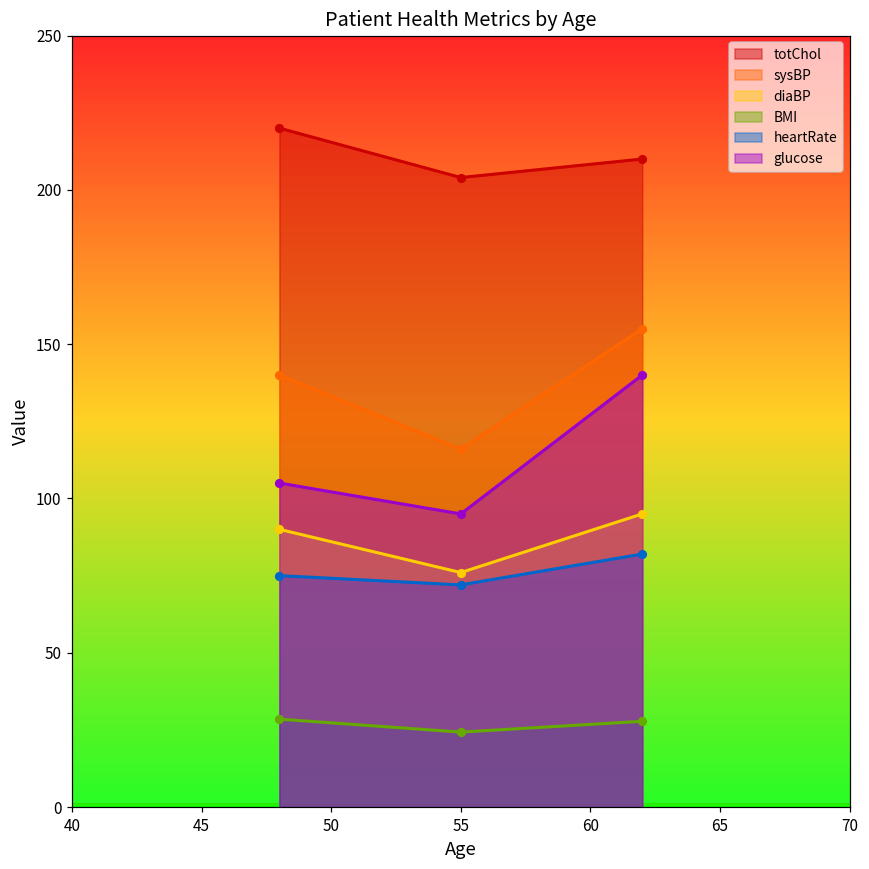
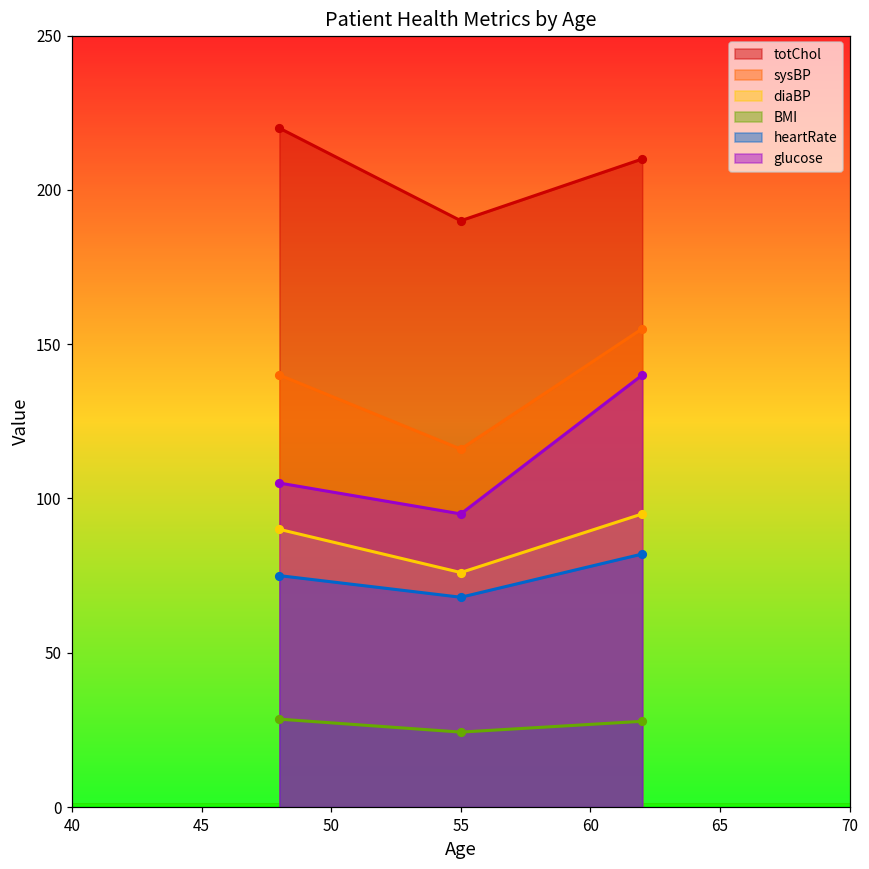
  {
    "totChol": {
-     "55": 204
+     "55": 190
    },
    "sysBP": {
      "55": 116
    },
    "diaBP": {
      "55": 76
    },
    "BMI": {
      "55": 24
    },
    "heartRate": {
-     "55": 72
+     "55": 68
    },
    "glucose": {
      "55": 95
    }
  }
